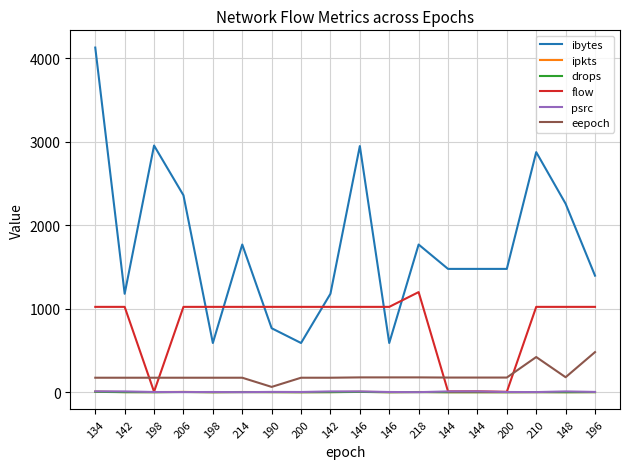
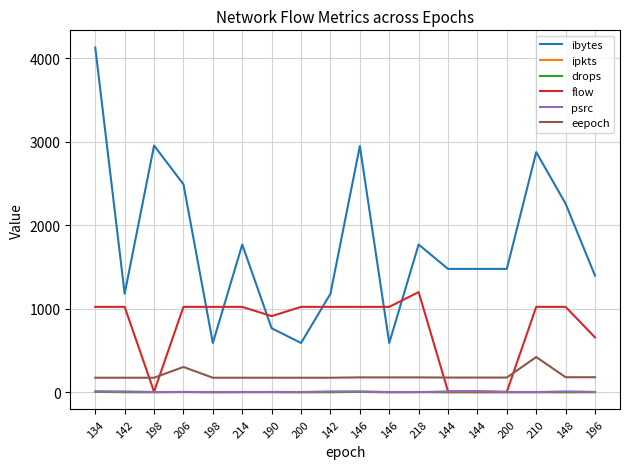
  {
    "ibytes": {
      "134": 4100,
-     "206": 2400,
+     "206": 2500,
      "214": 1800,
      "190": 800,
      "218": 1800,
      "210": 2900,
      "148": 2300,
      "196": 1400
    },
    "flow": {
      "134": 1000,
      "206": 1000,
      "214": 1000,
-     "190": 1000,
+     "190": 900,
      "218": 1200,
      "210": 1000,
      "148": 1000,
-     "196": 1000
+     "196": 700
    },
    "eepoch": {
      "134": 200,
-     "206": 200,
+     "206": 300,
      "214": 200,
-     "190": 100,
+     "190": 200,
      "218": 200,
      "210": 400,
      "148": 200,
-     "196": 500
+     "196": 200
    }
  }
